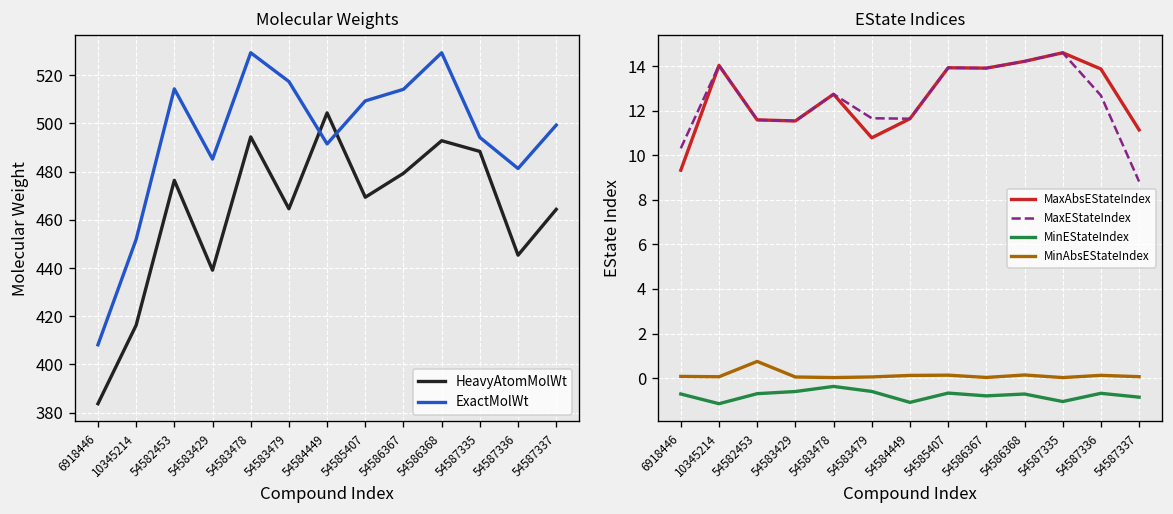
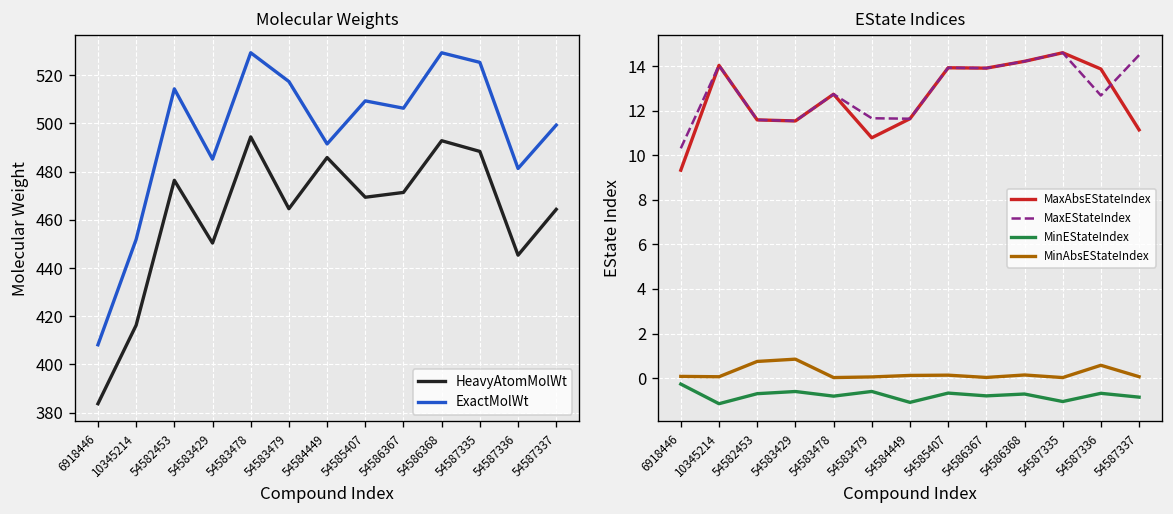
  {
    "Molecular Weights": {
      "HeavyAtomMolWt": {
        "6918446": 384,
        "10345214": 416,
        "54582453": 476,
-       "54583429": 439,
+       "54583429": 450,
        "54583478": 494,
        "54583479": 465,
-       "54584449": 504,
+       "54584449": 486,
        "54585407": 469,
-       "54586367": 479,
+       "54586367": 471,
        "54586368": 493,
        "54587335": 488,
        "54587336": 445,
        "54587337": 464
      },
      "ExactMolWt": {
        "6918446": 408,
        "10345214": 452,
        "54582453": 514,
        "54583429": 485,
        "54583478": 529,
        "54583479": 517,
        "54584449": 491,
        "54585407": 509,
-       "54586367": 514,
+       "54586367": 506,
        "54586368": 529,
-       "54587335": 494,
+       "54587335": 525,
        "54587336": 481,
        "54587337": 499
      }
    },
    "EState Indices": {
      "MaxAbsEStateIndex": {
        "6918446": 9.3,
        "54583479": 10.8,
        "54587336": 13.9,
        "54587337": 11.1
      },
      "MaxEStateIndex": {
        "6918446": 10.3,
        "54583479": 11.7,
        "54587336": 12.7,
-       "54587337": 8.8
+       "54587337": 14.5
      },
      "MinEStateIndex": {
-       "6918446": -0.7,
+       "6918446": -0.3,
        "10345214": -1.1,
        "54582453": -0.7,
        "54583429": -0.6,
-       "54583478": -0.4,
+       "54583478": -0.8,
        "54583479": -0.6,
        "54584449": -1.1,
        "54585407": -0.7,
        "54586367": -0.8,
        "54586368": -0.7,
        "54587335": -1.1,
        "54587336": -0.7,
        "54587337": -0.9
      },
      "MinAbsEStateIndex": {
        "6918446": 0.1,
        "10345214": 0.1,
        "54582453": 0.7,
-       "54583429": 0.1,
+       "54583429": 0.9,
        "54583478": 0.0,
        "54583479": 0.1,
        "54584449": 0.1,
        "54585407": 0.1,
        "54586367": 0.0,
        "54586368": 0.1,
        "54587335": 0.0,
-       "54587336": 0.1,
+       "54587336": 0.6,
        "54587337": 0.1
      }
    }
  }
